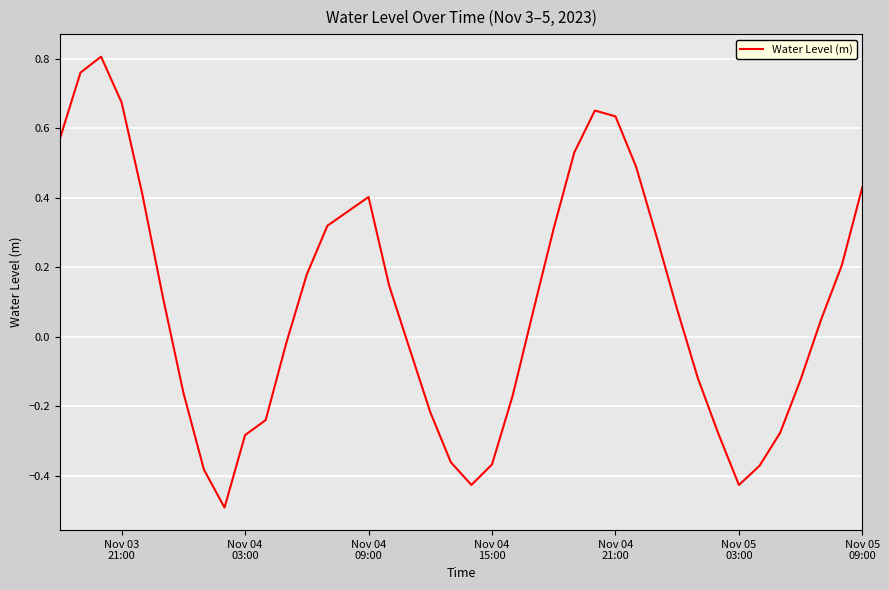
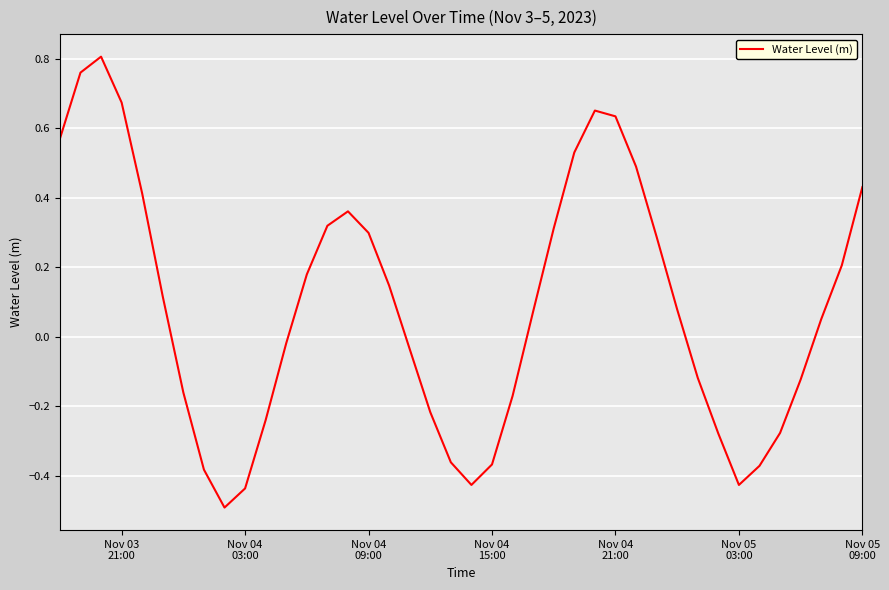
  {
    "Nov 03 21:00": 0.67,
-   "Nov 04 03:00": -0.28,
-   "Nov 04 09:00": 0.40,
+   "Nov 04 03:00": -0.44,
+   "Nov 04 09:00": 0.30,
    "Nov 04 15:00": -0.37,
    "Nov 04 21:00": 0.64,
    "Nov 05 03:00": -0.43,
    "Nov 05 09:00": 0.43
  }
